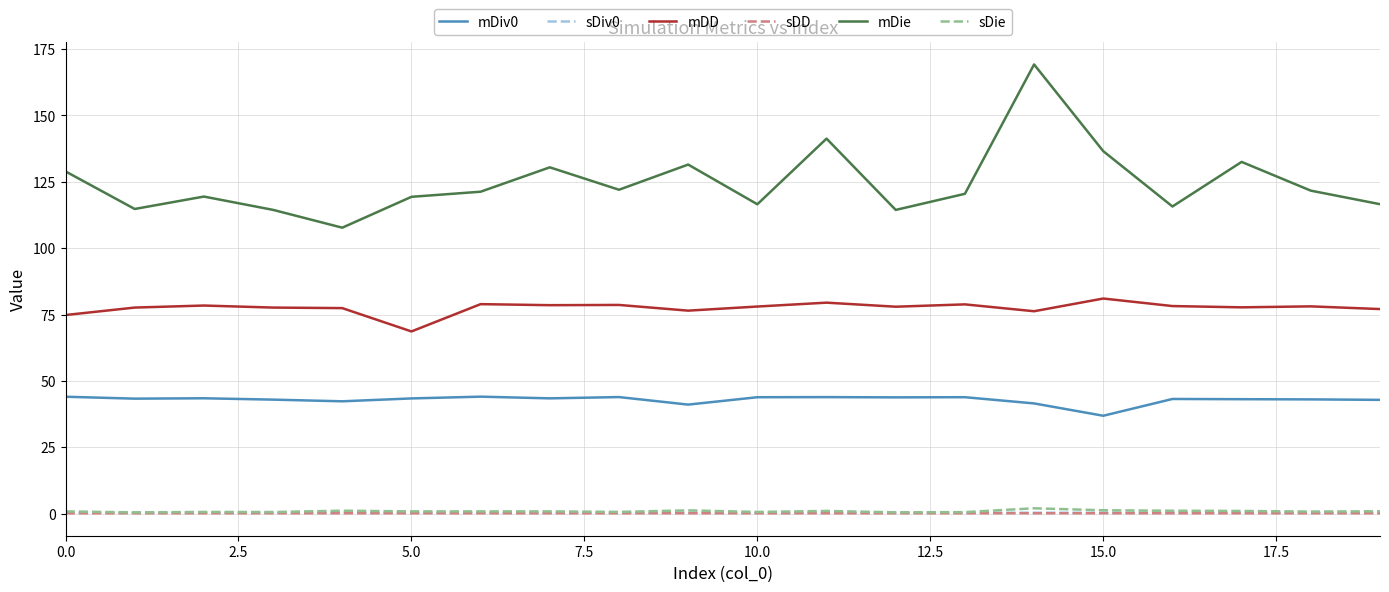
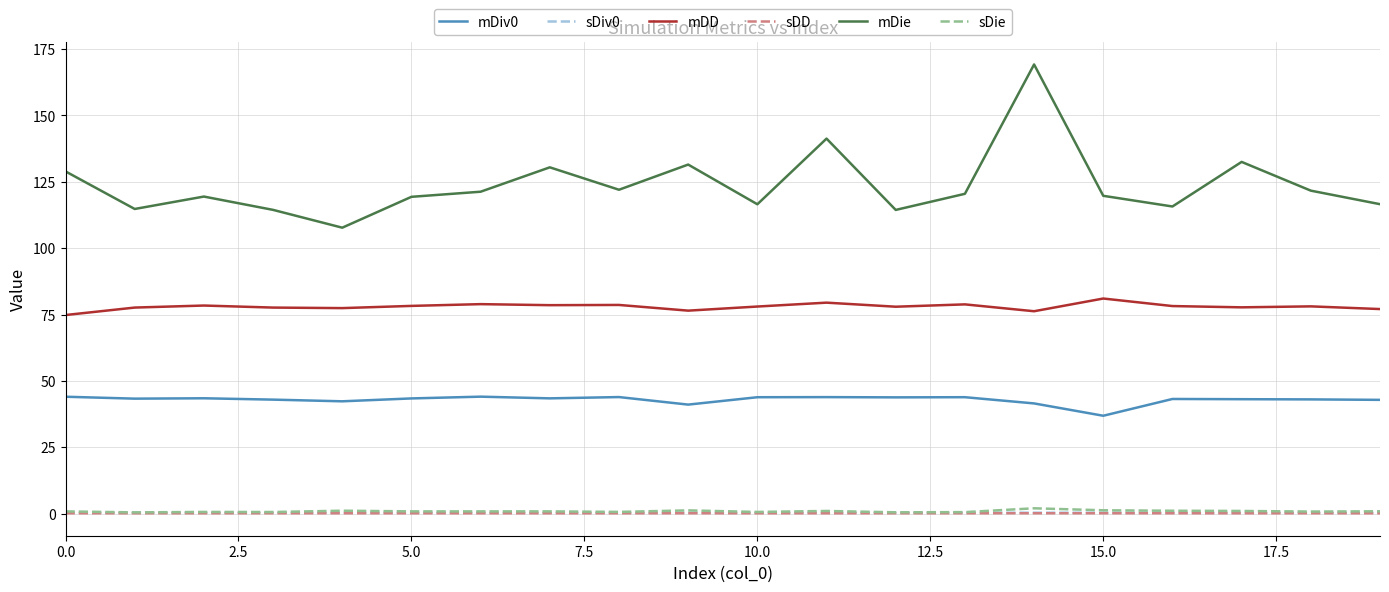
  {
    "mDiv0": {
      "0.0": 44,
      "5.0": 43,
      "10.0": 44,
      "15.0": 37
    },
    "mDD": {
      "0.0": 75,
-     "5.0": 69,
+     "5.0": 78,
      "10.0": 78,
      "15.0": 81
    },
    "mDie": {
      "0.0": 129,
      "5.0": 119,
      "10.0": 117,
-     "15.0": 137
+     "15.0": 120
    }
  }
